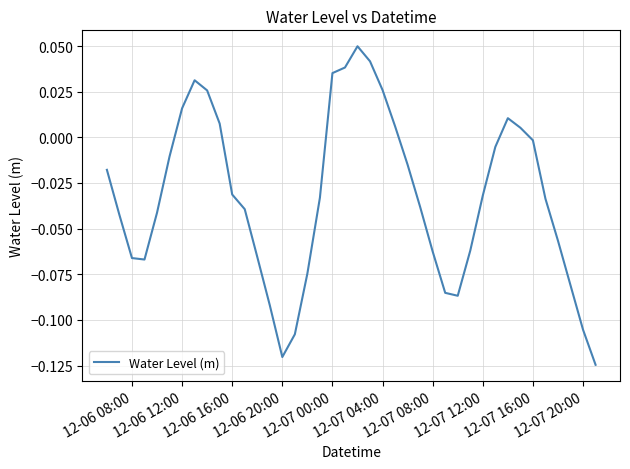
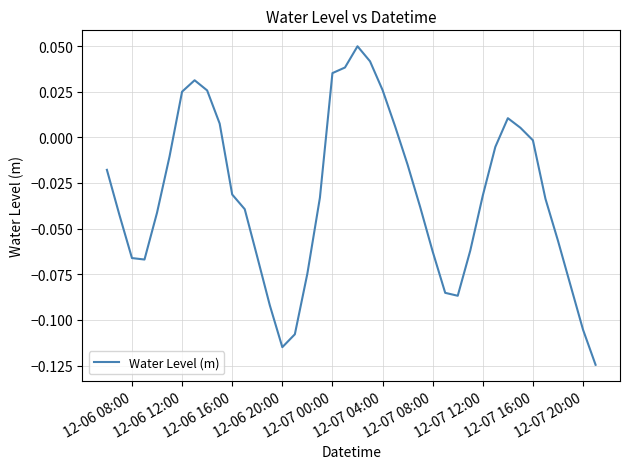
  {
    "12-06 08:00": -0.066,
-   "12-06 12:00": 0.016,
+   "12-06 12:00": 0.025,
    "12-06 16:00": -0.031,
-   "12-06 20:00": -0.120,
+   "12-06 20:00": -0.115,
    "12-07 00:00": 0.035,
    "12-07 04:00": 0.026,
    "12-07 08:00": -0.063,
    "12-07 12:00": -0.032,
    "12-07 16:00": -0.002,
    "12-07 20:00": -0.105
  }
